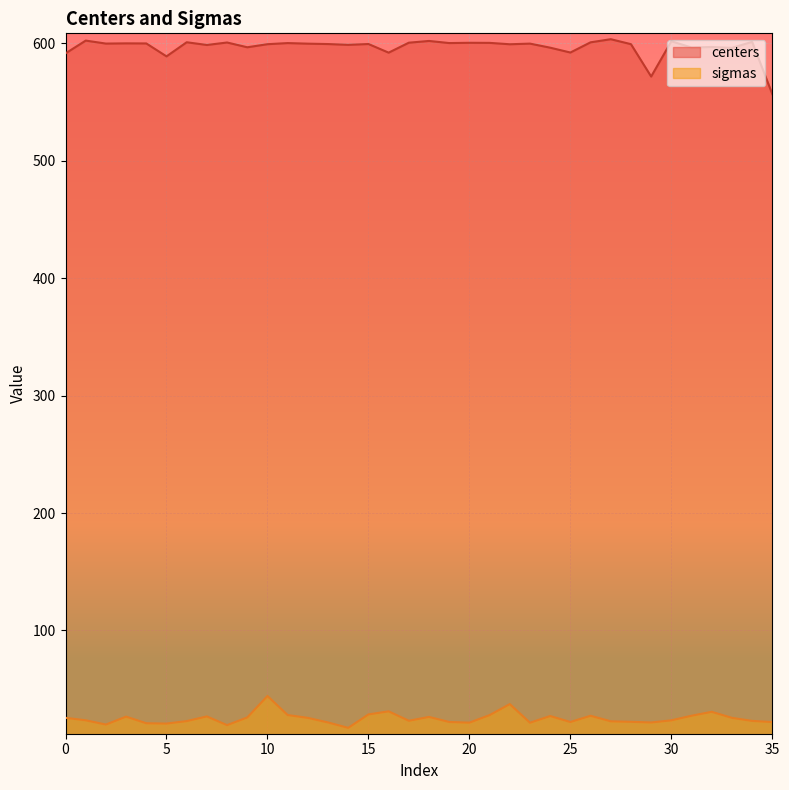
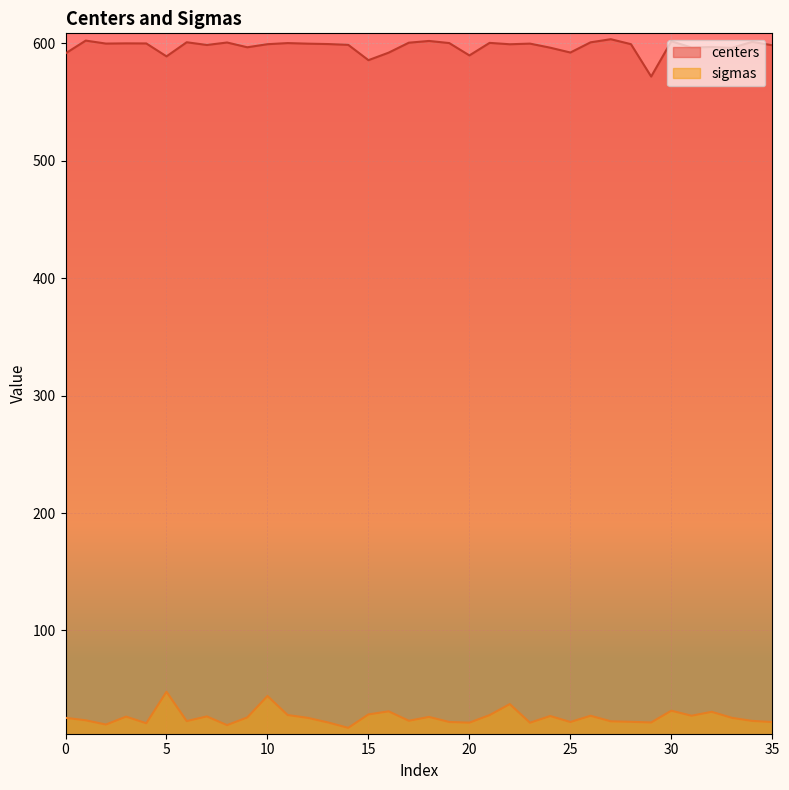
  {
    "centers": {
      "0": 591,
      "5": 589,
      "10": 599,
-     "15": 599,
-     "20": 600,
+     "15": 586,
+     "20": 590,
      "25": 592,
-     "35": 557
+     "35": 598
    },
    "sigmas": {
      "0": 26,
-     "5": 21,
+     "5": 48,
      "10": 44,
      "15": 29,
      "20": 22,
      "25": 22,
-     "30": 23,
+     "30": 32,
      "35": 22
    }
  }
